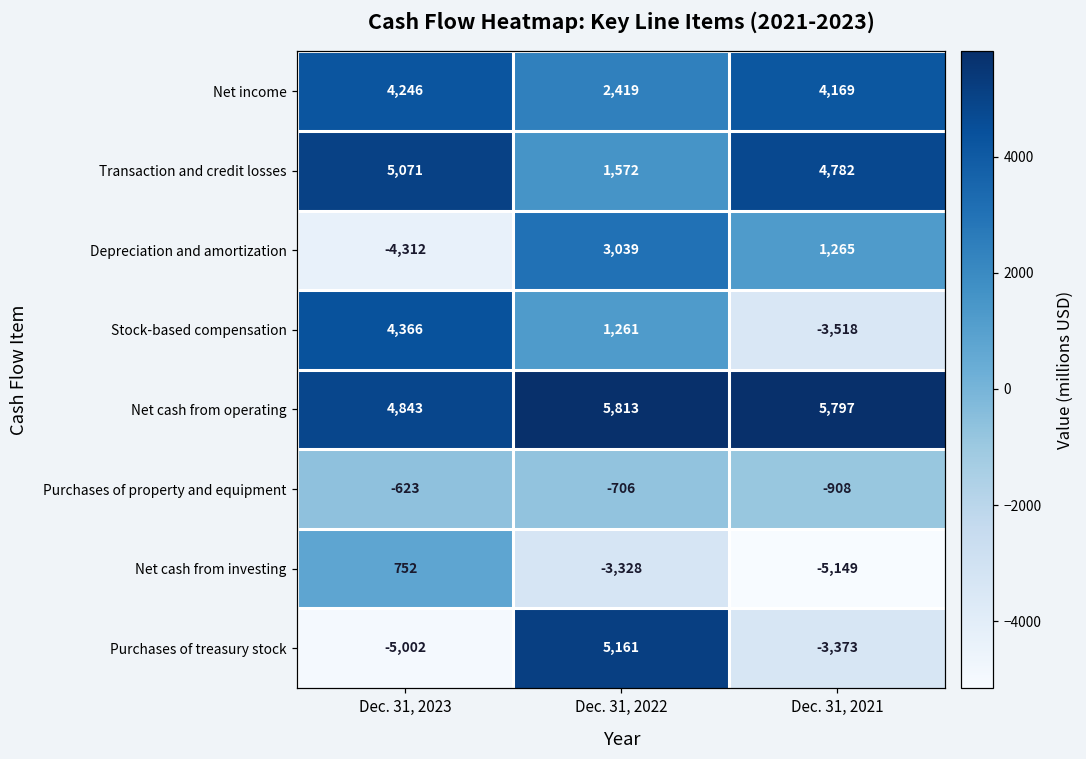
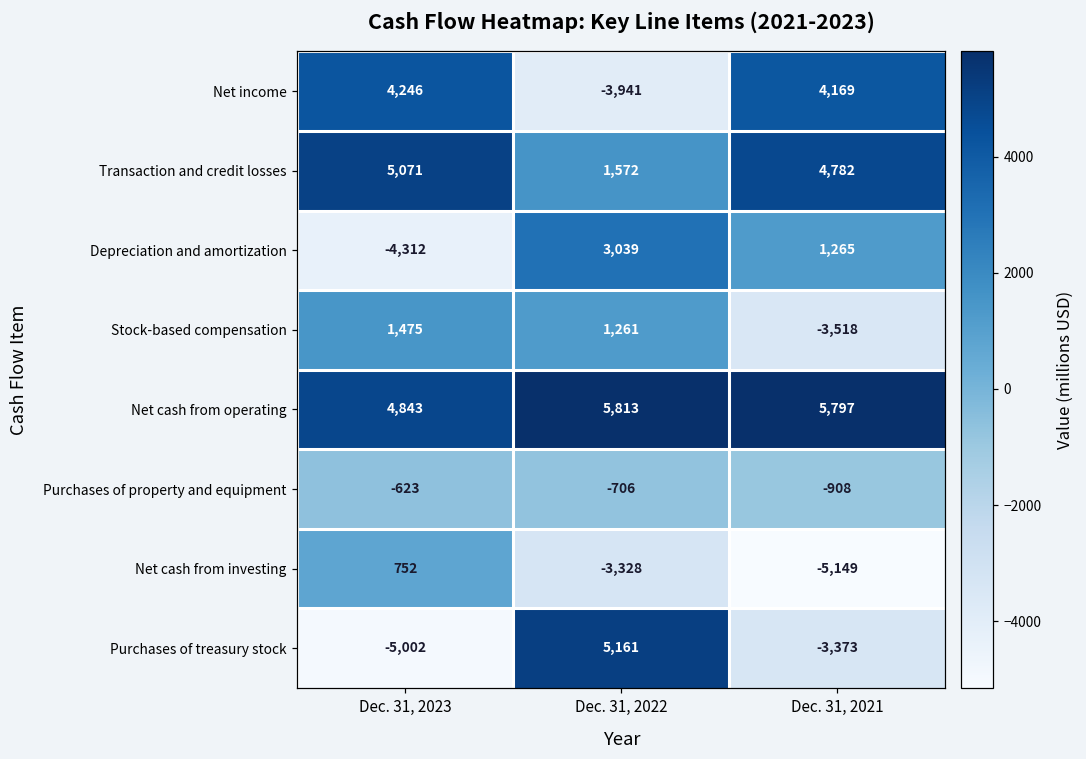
  {
    "Net income": {
      "Dec. 31, 2023": "4,246",
-     "Dec. 31, 2022": "2,419",
+     "Dec. 31, 2022": "-3,941",
      "Dec. 31, 2021": "4,169"
    },
    "Transaction and credit losses": {
      "Dec. 31, 2023": "5,071",
      "Dec. 31, 2022": "1,572",
      "Dec. 31, 2021": "4,782"
    },
    "Depreciation and amortization": {
      "Dec. 31, 2023": "-4,312",
      "Dec. 31, 2022": "3,039",
      "Dec. 31, 2021": "1,265"
    },
    "Stock-based compensation": {
-     "Dec. 31, 2023": "4,366",
+     "Dec. 31, 2023": "1,475",
      "Dec. 31, 2022": "1,261",
      "Dec. 31, 2021": "-3,518"
    },
    "Net cash from operating": {
      "Dec. 31, 2023": "4,843",
      "Dec. 31, 2022": "5,813",
      "Dec. 31, 2021": "5,797"
    },
    "Purchases of property and equipment": {
      "Dec. 31, 2023": "-623",
      "Dec. 31, 2022": "-706",
      "Dec. 31, 2021": "-908"
    },
    "Net cash from investing": {
      "Dec. 31, 2023": "752",
      "Dec. 31, 2022": "-3,328",
      "Dec. 31, 2021": "-5,149"
    },
    "Purchases of treasury stock": {
      "Dec. 31, 2023": "-5,002",
      "Dec. 31, 2022": "5,161",
      "Dec. 31, 2021": "-3,373"
    }
  }
